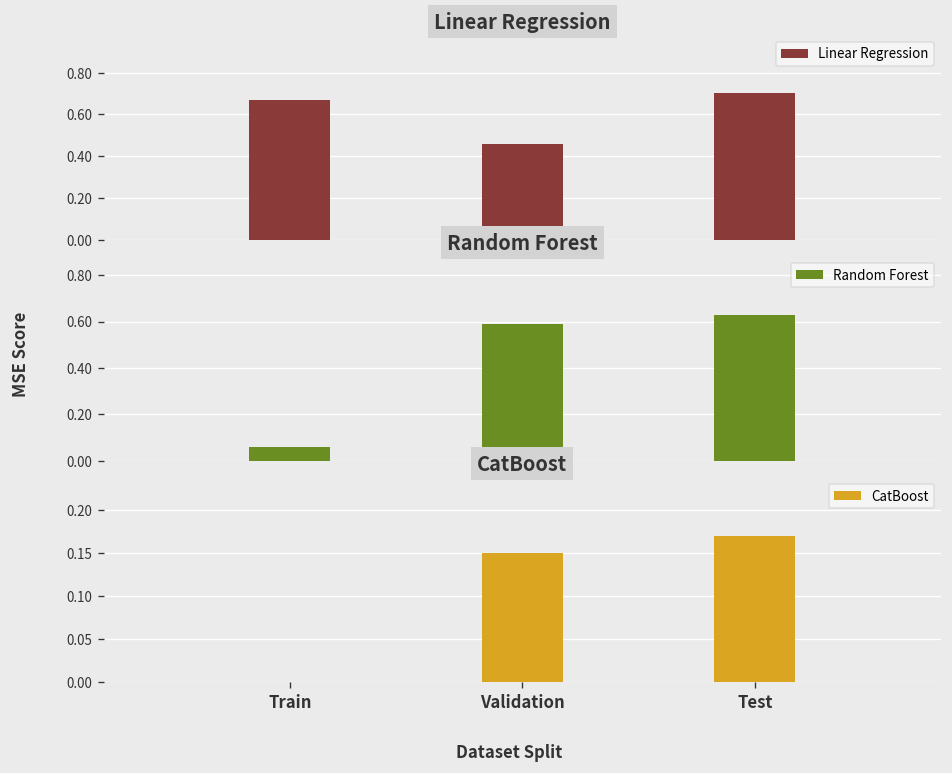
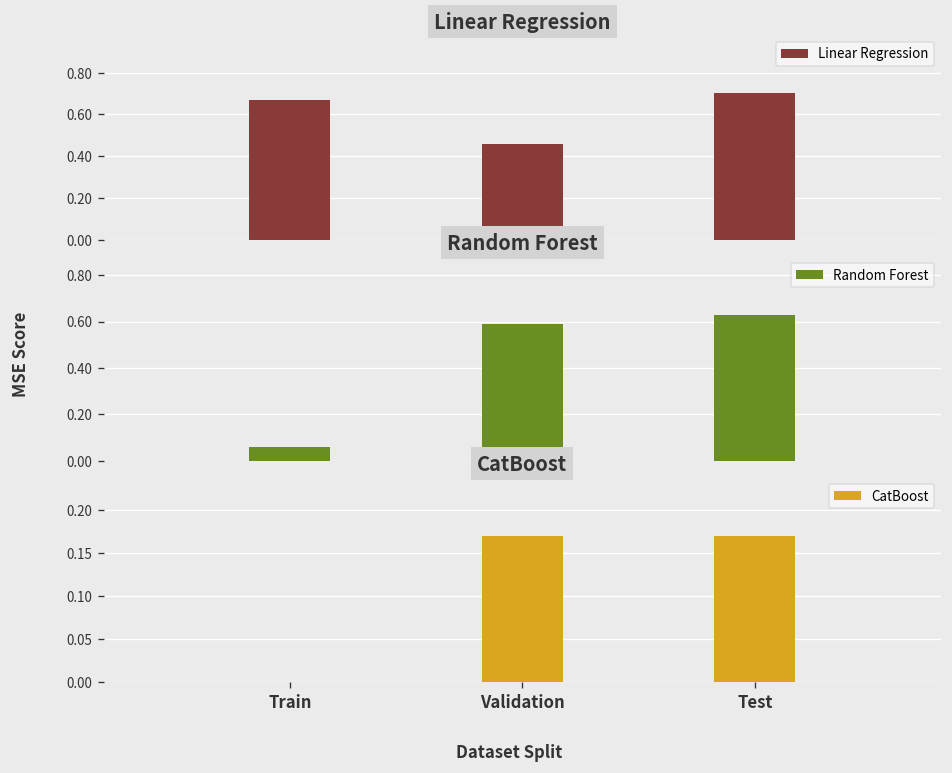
  {
    "CatBoost": {
      "Train": 0.00,
-     "Validation": 0.15,
+     "Validation": 0.17,
      "Test": 0.17
    }
  }
